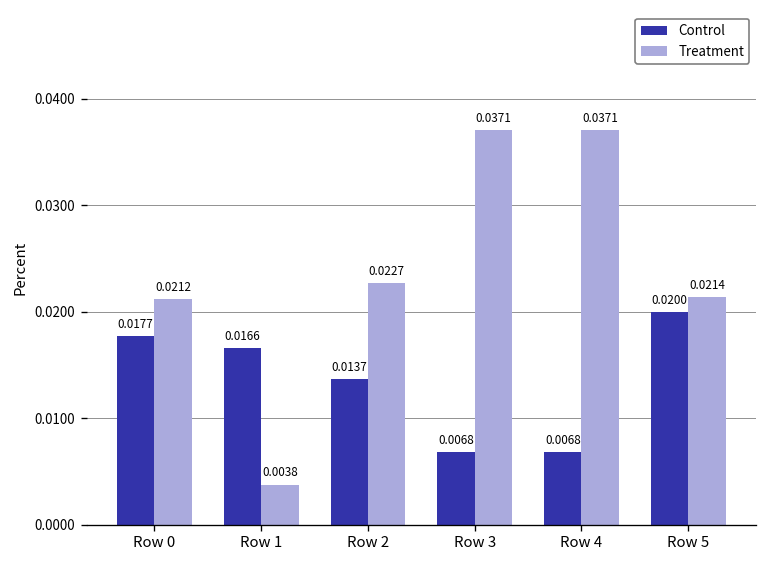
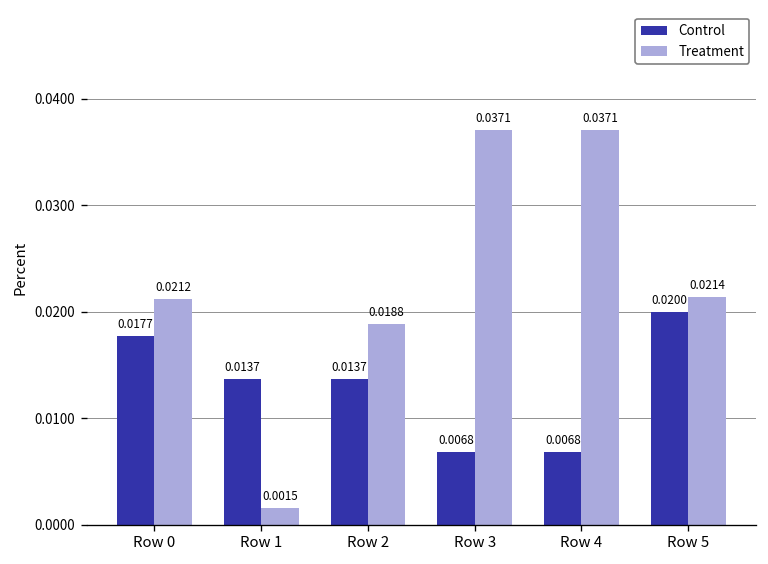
  {
    "Control": {
      "Row 0": 0.0177,
-     "Row 1": 0.0166,
+     "Row 1": 0.0137,
      "Row 2": 0.0137,
      "Row 3": 0.0068,
      "Row 4": 0.0068,
      "Row 5": 0.0200
    },
    "Treatment": {
      "Row 0": 0.0212,
-     "Row 1": 0.0038,
-     "Row 2": 0.0227,
+     "Row 1": 0.0015,
+     "Row 2": 0.0188,
      "Row 3": 0.0371,
      "Row 4": 0.0371,
      "Row 5": 0.0214
    }
  }
